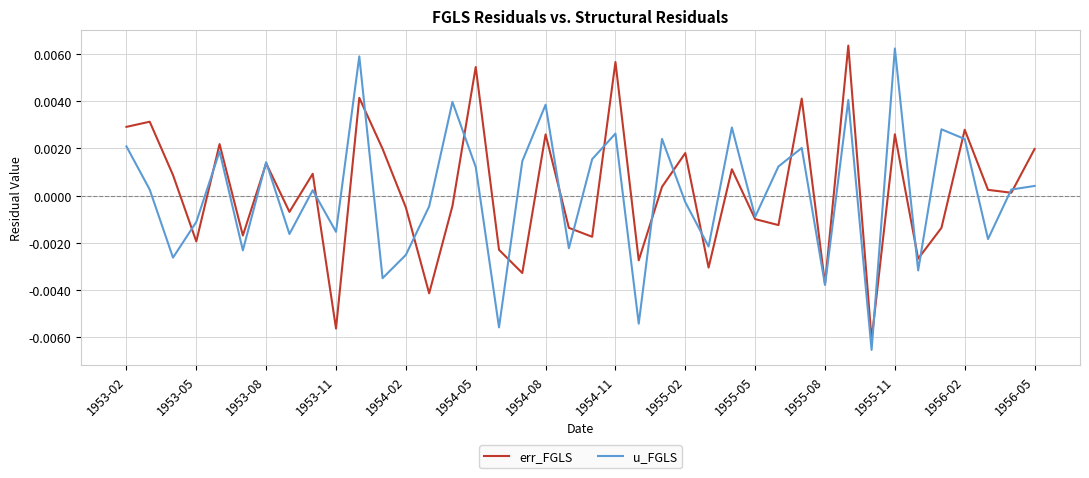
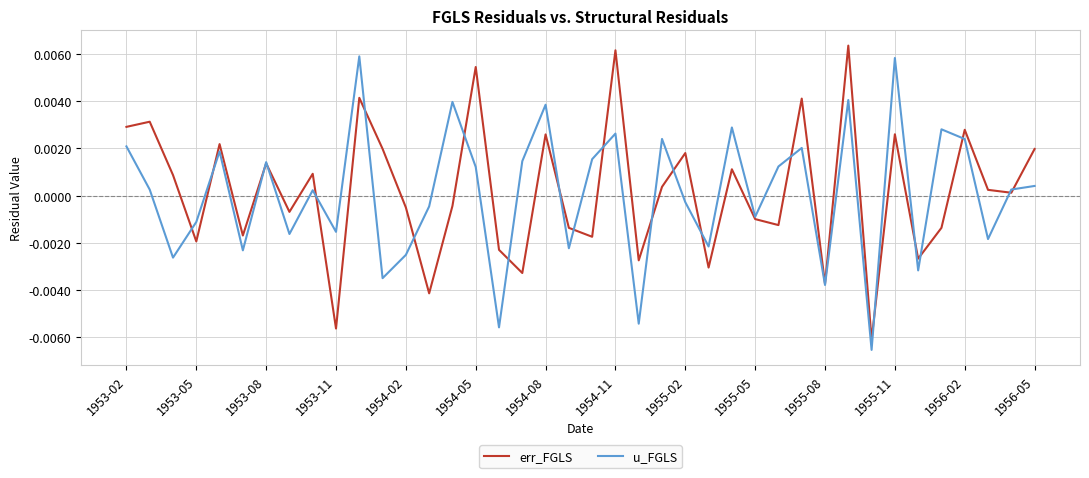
  {
    "err_FGLS": {
      "1953-02": 0.0029,
      "1953-05": -0.0019,
      "1953-11": -0.0056,
      "1954-02": -0.0005,
      "1954-05": 0.0055,
      "1954-08": 0.0026,
-     "1954-11": 0.0057,
+     "1954-11": 0.0062,
      "1955-02": 0.0018,
      "1955-11": 0.0026,
      "1956-02": 0.0028,
      "1956-05": 0.0020
    },
    "u_FGLS": {
      "1953-02": 0.0021,
      "1953-05": -0.0011,
      "1953-11": -0.0015,
      "1954-02": -0.0025,
      "1954-05": 0.0012,
      "1954-08": 0.0039,
      "1954-11": 0.0026,
      "1955-02": -0.0003,
-     "1955-11": 0.0062,
+     "1955-11": 0.0058,
      "1956-02": 0.0024,
      "1956-05": 0.0004
    }
  }
